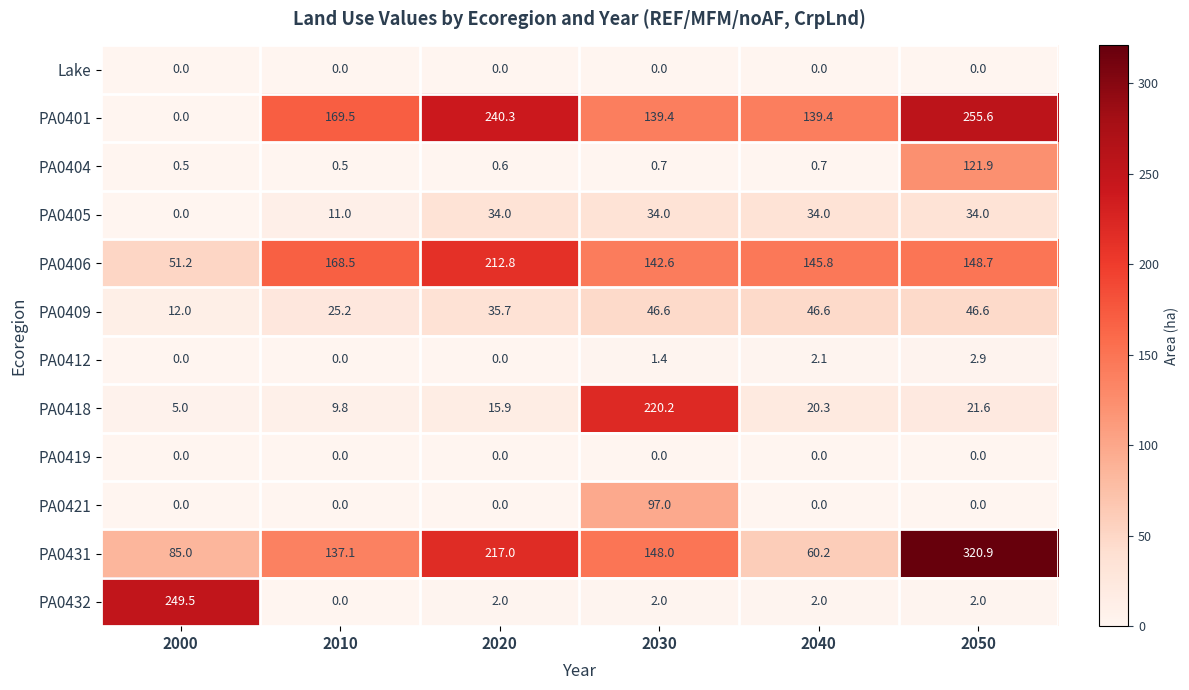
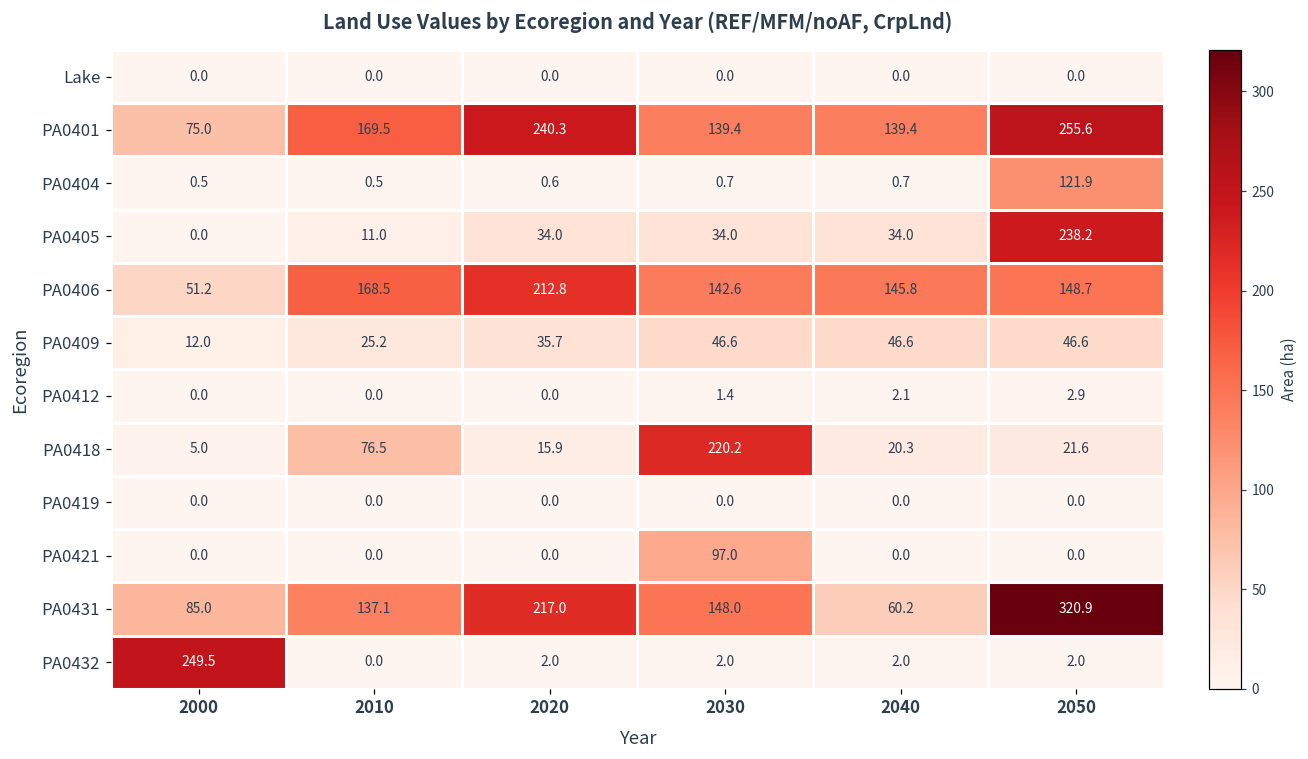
  {
    "Lake": {
      "2000": 0.0,
      "2010": 0.0,
      "2020": 0.0,
      "2030": 0.0,
      "2040": 0.0,
      "2050": 0.0
    },
    "PA0401": {
-     "2000": 0.0,
+     "2000": 75.0,
      "2010": 169.5,
      "2020": 240.3,
      "2030": 139.4,
      "2040": 139.4,
      "2050": 255.6
    },
    "PA0404": {
      "2000": 0.5,
      "2010": 0.5,
      "2020": 0.6,
      "2030": 0.7,
      "2040": 0.7,
      "2050": 121.9
    },
    "PA0405": {
      "2000": 0.0,
      "2010": 11.0,
      "2020": 34.0,
      "2030": 34.0,
      "2040": 34.0,
-     "2050": 34.0
+     "2050": 238.2
    },
    "PA0406": {
      "2000": 51.2,
      "2010": 168.5,
      "2020": 212.8,
      "2030": 142.6,
      "2040": 145.8,
      "2050": 148.7
    },
    "PA0409": {
      "2000": 12.0,
      "2010": 25.2,
      "2020": 35.7,
      "2030": 46.6,
      "2040": 46.6,
      "2050": 46.6
    },
    "PA0412": {
      "2000": 0.0,
      "2010": 0.0,
      "2020": 0.0,
      "2030": 1.4,
      "2040": 2.1,
      "2050": 2.9
    },
    "PA0418": {
      "2000": 5.0,
-     "2010": 9.8,
+     "2010": 76.5,
      "2020": 15.9,
      "2030": 220.2,
      "2040": 20.3,
      "2050": 21.6
    },
    "PA0419": {
      "2000": 0.0,
      "2010": 0.0,
      "2020": 0.0,
      "2030": 0.0,
      "2040": 0.0,
      "2050": 0.0
    },
    "PA0421": {
      "2000": 0.0,
      "2010": 0.0,
      "2020": 0.0,
      "2030": 97.0,
      "2040": 0.0,
      "2050": 0.0
    },
    "PA0431": {
      "2000": 85.0,
      "2010": 137.1,
      "2020": 217.0,
      "2030": 148.0,
      "2040": 60.2,
      "2050": 320.9
    },
    "PA0432": {
      "2000": 249.5,
      "2010": 0.0,
      "2020": 2.0,
      "2030": 2.0,
      "2040": 2.0,
      "2050": 2.0
    }
  }
